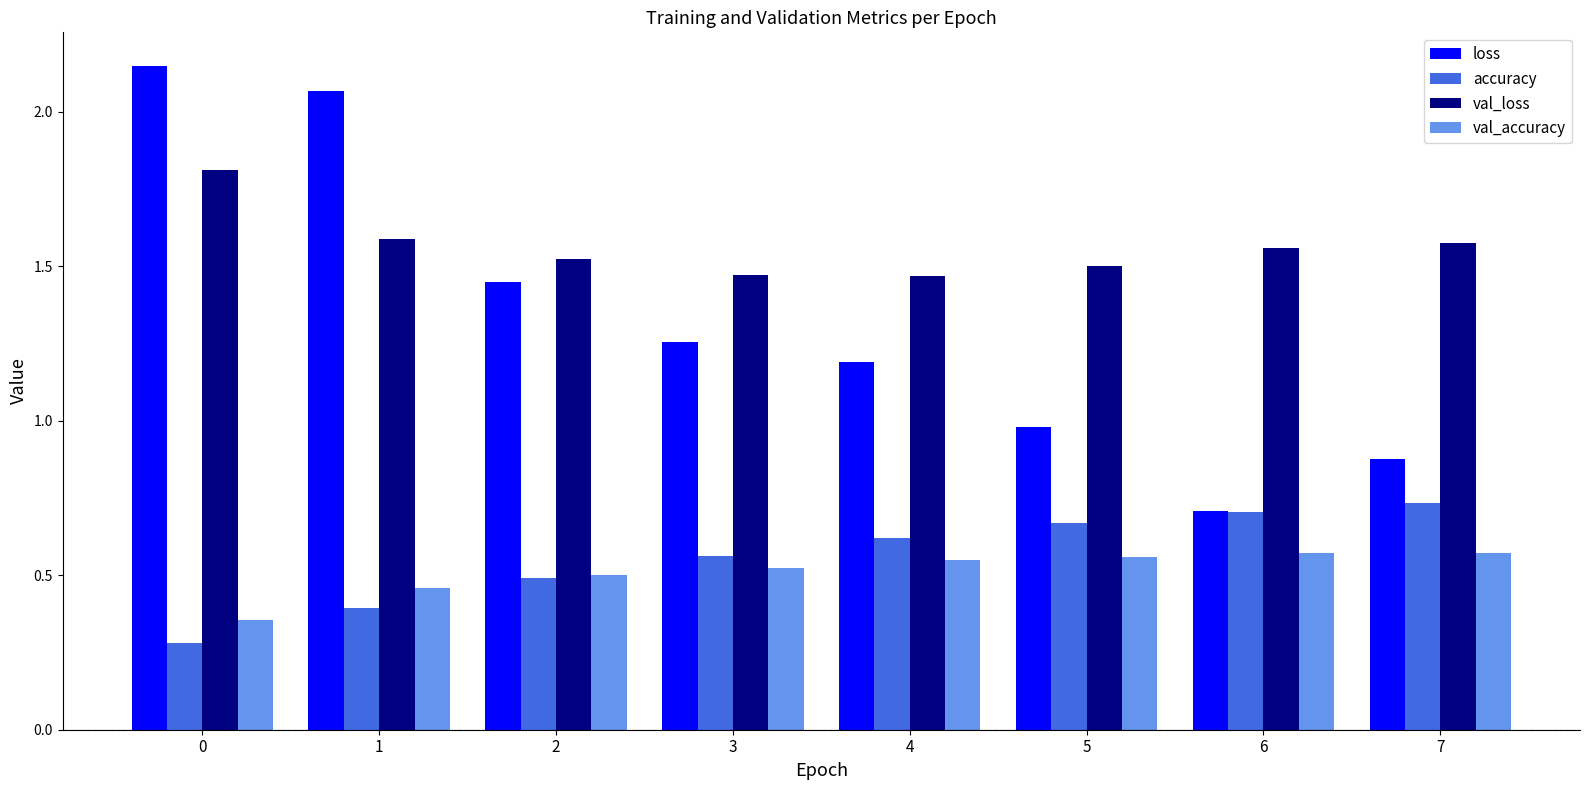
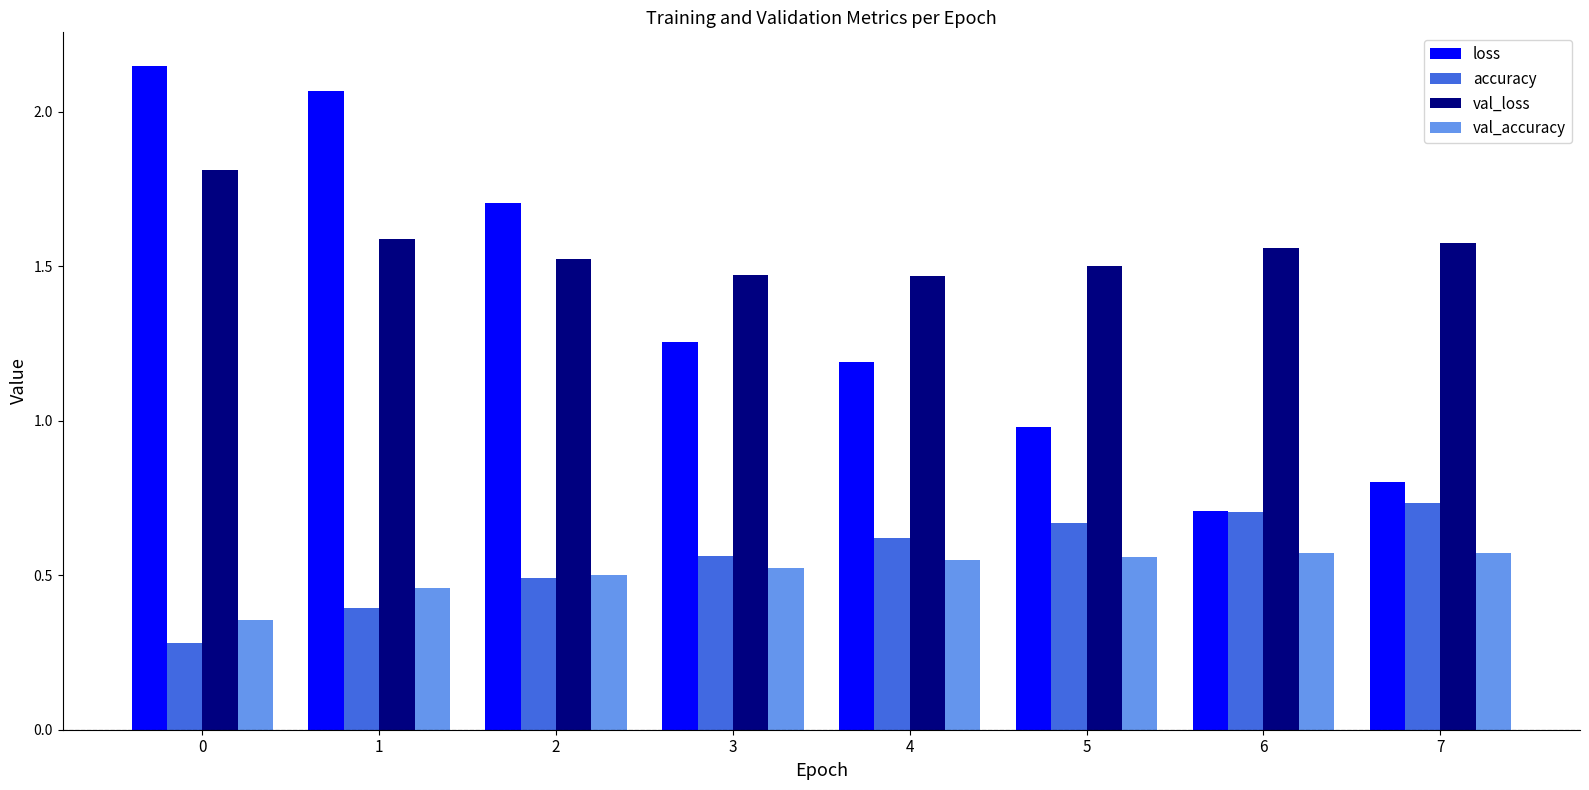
  {
    "loss": {
      "0": 2.15,
      "1": 2.07,
-     "2": 1.45,
+     "2": 1.70,
      "3": 1.26,
      "4": 1.19,
      "5": 0.98,
      "6": 0.71,
-     "7": 0.87
+     "7": 0.80
    },
    "val_loss": {
      "0": 1.81,
      "1": 1.59,
      "2": 1.52,
      "3": 1.47,
      "4": 1.47,
      "5": 1.50,
      "6": 1.56,
      "7": 1.58
    }
  }
